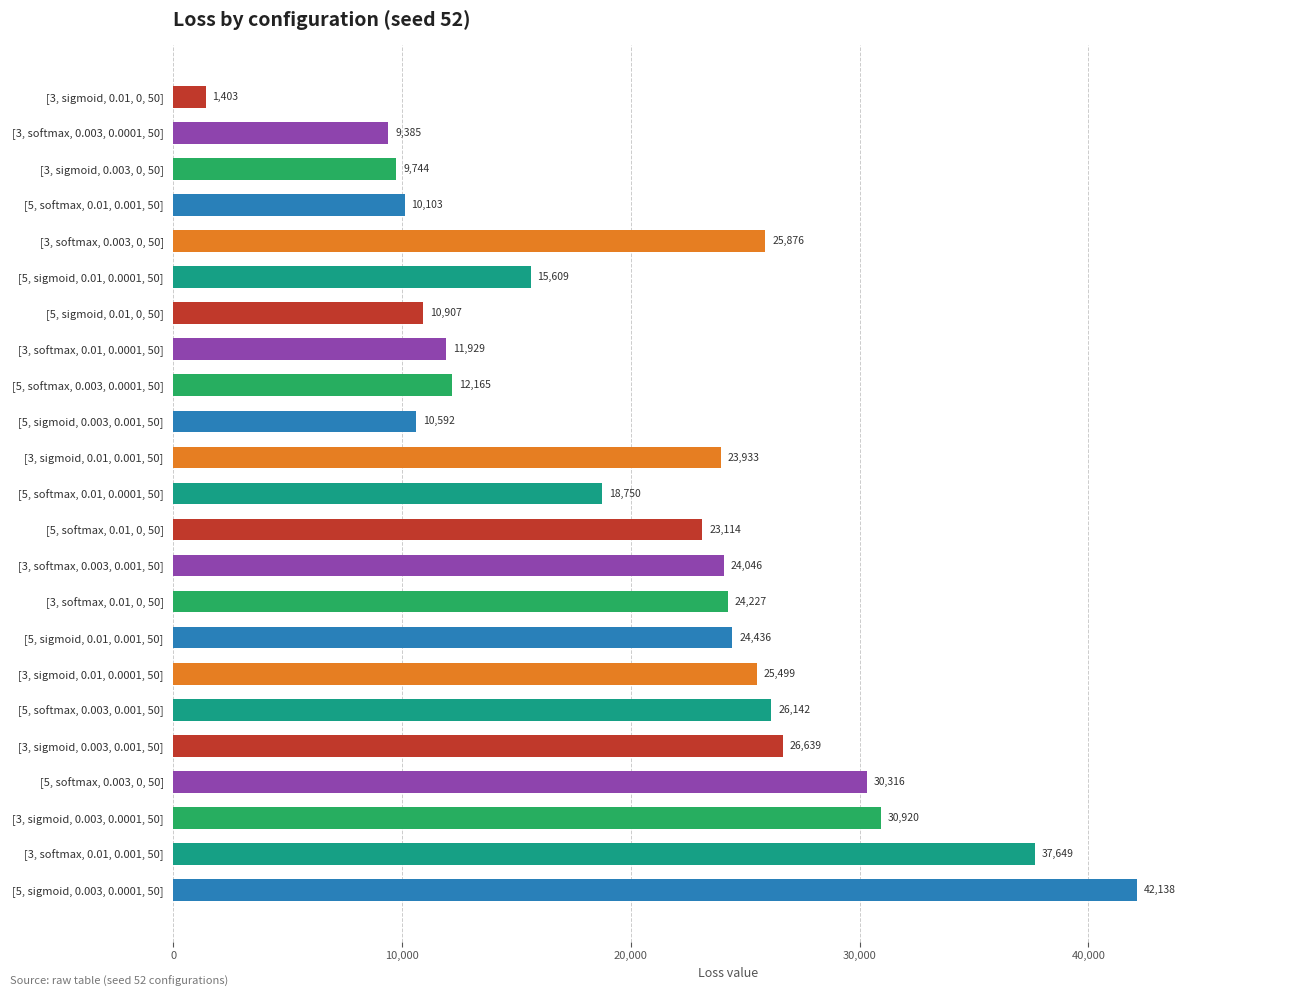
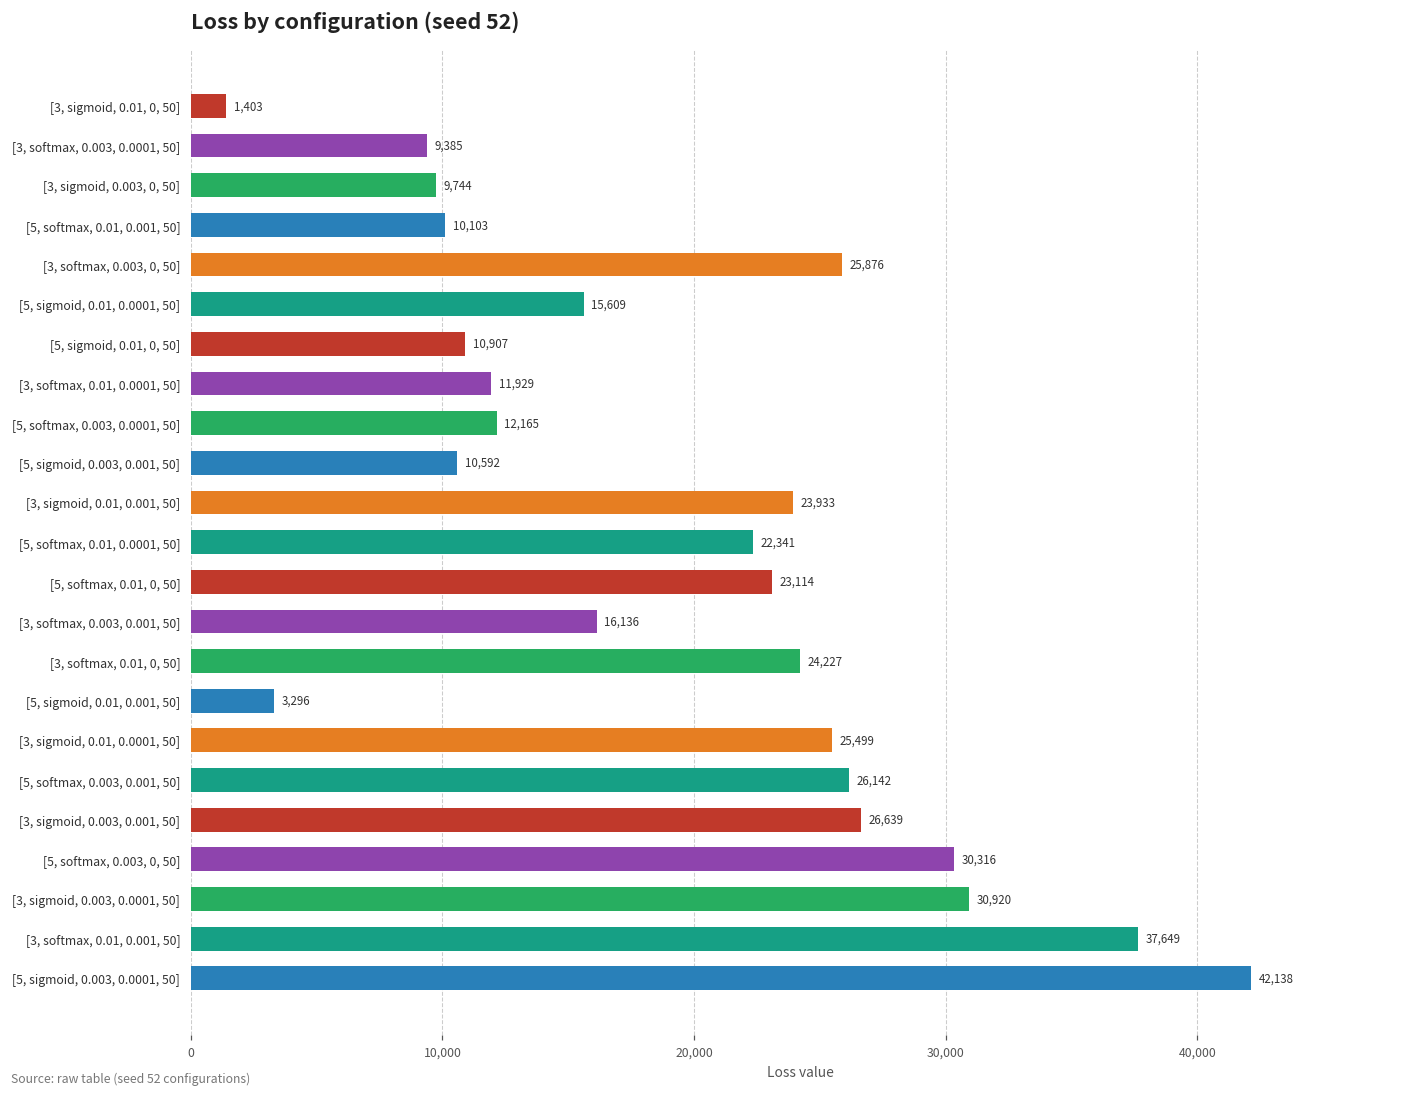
  {
    "[3, sigmoid, 0.01, 0, 50]": "1,403",
    "[3, softmax, 0.003, 0.0001, 50]": "9,385",
    "[3, sigmoid, 0.003, 0, 50]": "9,744",
    "[5, softmax, 0.01, 0.001, 50]": "10,103",
    "[3, softmax, 0.003, 0, 50]": "25,876",
    "[5, sigmoid, 0.01, 0.0001, 50]": "15,609",
    "[5, sigmoid, 0.01, 0, 50]": "10,907",
    "[3, softmax, 0.01, 0.0001, 50]": "11,929",
    "[5, softmax, 0.003, 0.0001, 50]": "12,165",
    "[5, sigmoid, 0.003, 0.001, 50]": "10,592",
    "[3, sigmoid, 0.01, 0.001, 50]": "23,933",
-   "[5, softmax, 0.01, 0.0001, 50]": "18,750",
+   "[5, softmax, 0.01, 0.0001, 50]": "22,341",
    "[5, softmax, 0.01, 0, 50]": "23,114",
-   "[3, softmax, 0.003, 0.001, 50]": "24,046",
+   "[3, softmax, 0.003, 0.001, 50]": "16,136",
    "[3, softmax, 0.01, 0, 50]": "24,227",
-   "[5, sigmoid, 0.01, 0.001, 50]": "24,436",
+   "[5, sigmoid, 0.01, 0.001, 50]": "3,296",
    "[3, sigmoid, 0.01, 0.0001, 50]": "25,499",
    "[5, softmax, 0.003, 0.001, 50]": "26,142",
    "[3, sigmoid, 0.003, 0.001, 50]": "26,639",
    "[5, softmax, 0.003, 0, 50]": "30,316",
    "[3, sigmoid, 0.003, 0.0001, 50]": "30,920",
    "[3, softmax, 0.01, 0.001, 50]": "37,649",
    "[5, sigmoid, 0.003, 0.0001, 50]": "42,138"
  }
